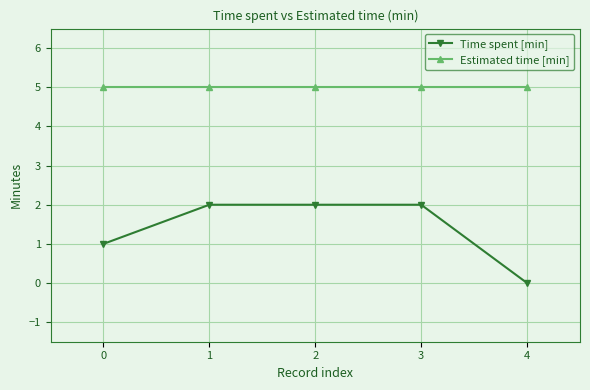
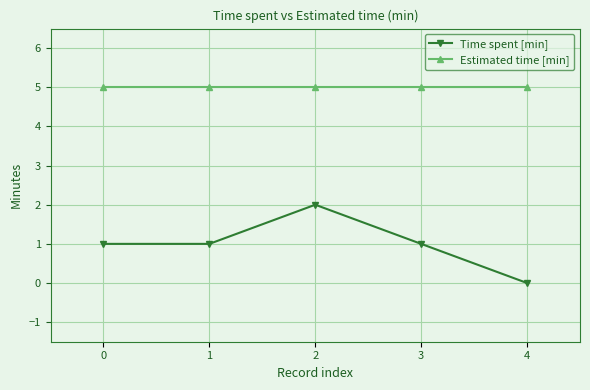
  {
    "Time spent [min]": {
      "0": 1,
-     "1": 2,
+     "1": 1,
      "2": 2,
-     "3": 2,
+     "3": 1,
      "4": 0
    },
    "Estimated time [min]": {
      "0": 5,
      "1": 5,
      "2": 5,
      "3": 5,
      "4": 5
    }
  }
